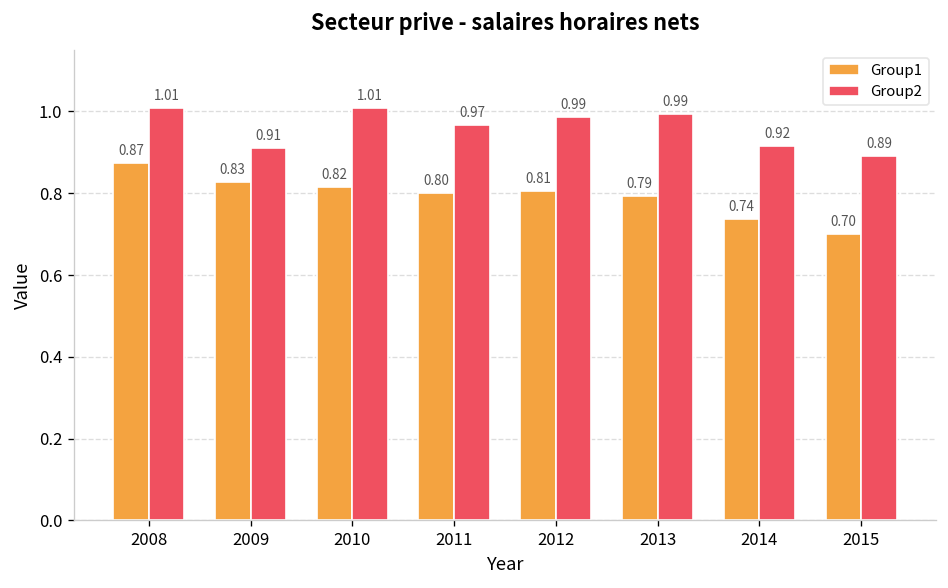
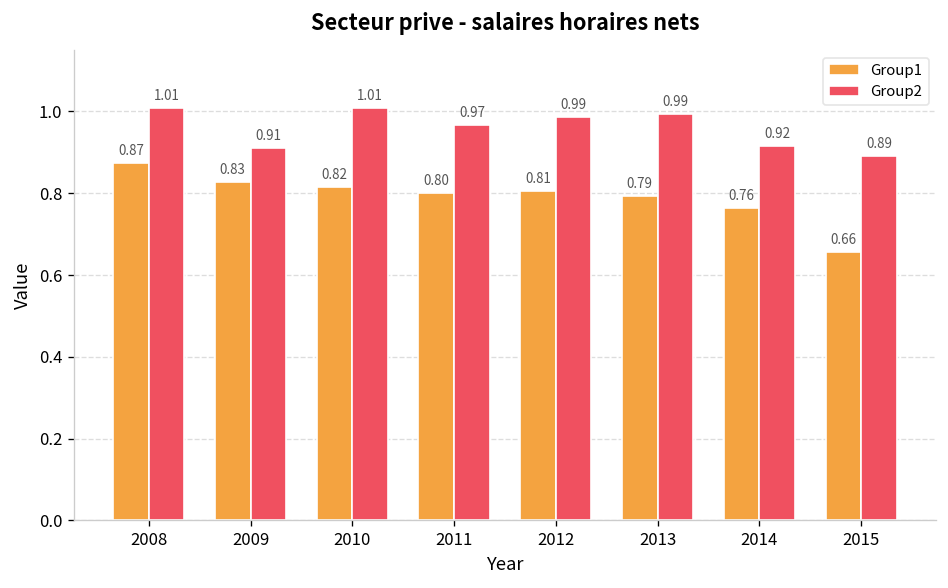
  {
    "Group1": {
      "2008": 0.87,
      "2009": 0.83,
      "2010": 0.82,
      "2011": 0.80,
      "2012": 0.81,
      "2013": 0.79,
-     "2014": 0.74,
-     "2015": 0.70
+     "2014": 0.76,
+     "2015": 0.66
    },
    "Group2": {
      "2008": 1.01,
      "2009": 0.91,
      "2010": 1.01,
      "2011": 0.97,
      "2012": 0.99,
      "2013": 0.99,
      "2014": 0.92,
      "2015": 0.89
    }
  }
